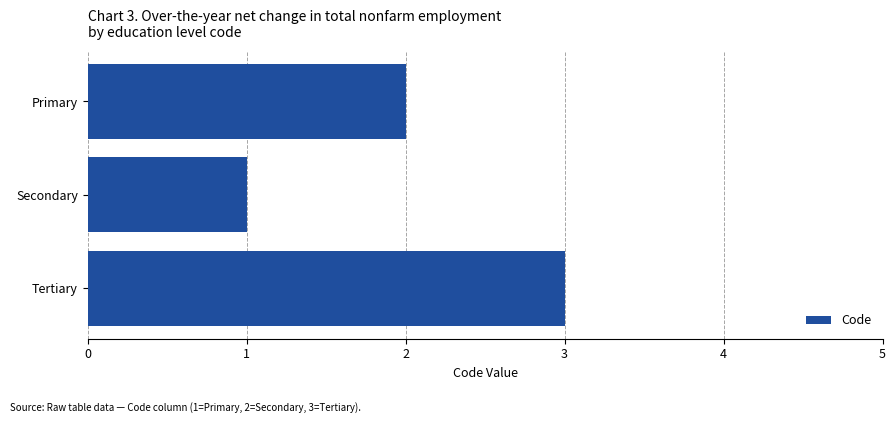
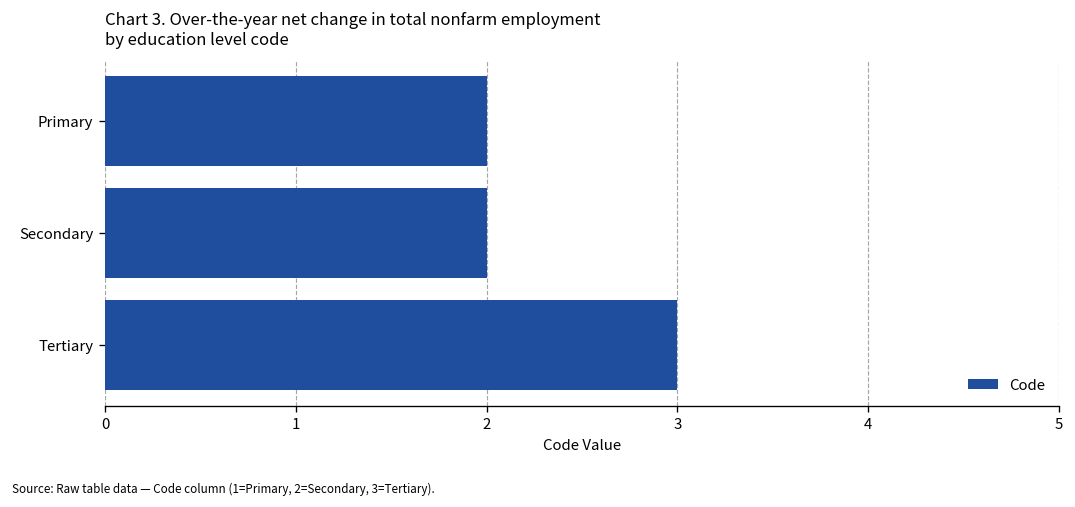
  {
    "Primary": 2,
-   "Secondary": 1,
+   "Secondary": 2,
    "Tertiary": 3
  }
